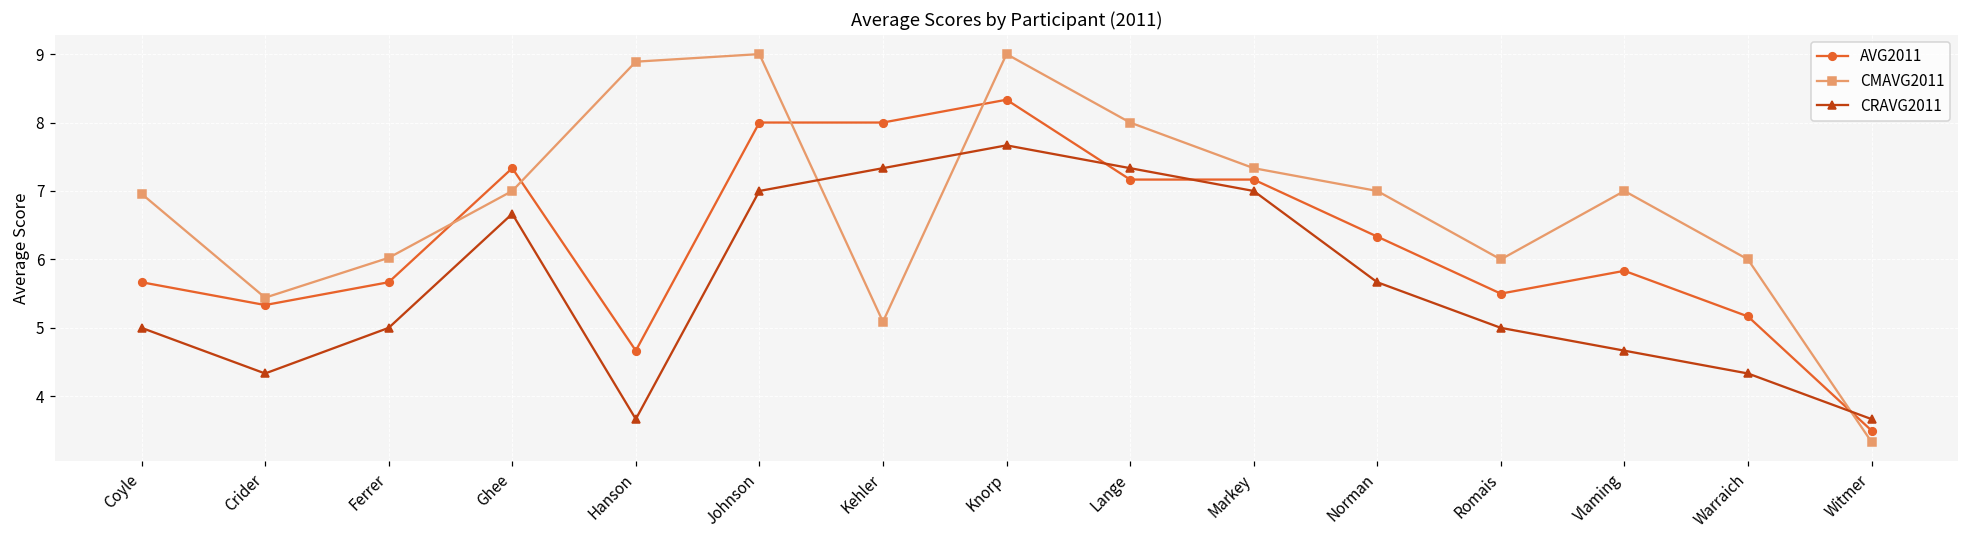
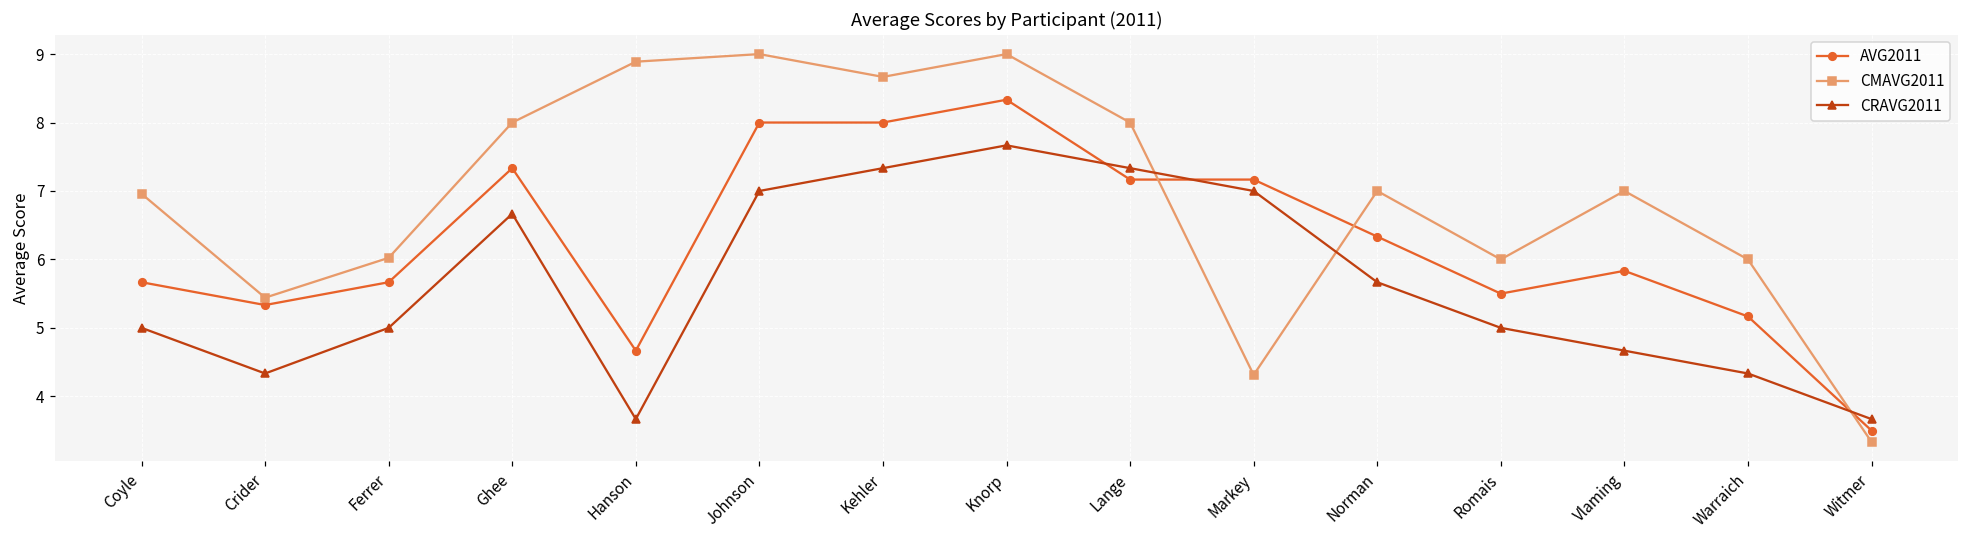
  {
    "CMAVG2011": {
      "Coyle": 7.0,
      "Crider": 5.4,
      "Ferrer": 6.0,
-     "Ghee": 7,
+     "Ghee": 8,
      "Hanson": 8.9,
      "Johnson": 9.0,
-     "Kehler": 5.1,
+     "Kehler": 8.7,
      "Knorp": 9.0,
      "Lange": 8.0,
-     "Markey": 7.3,
+     "Markey": 4.3,
      "Norman": 7.0,
      "Romais": 6.0,
      "Vlaming": 7.0,
      "Warraich": 6.0,
      "Witmer": 3.3
    }
  }
